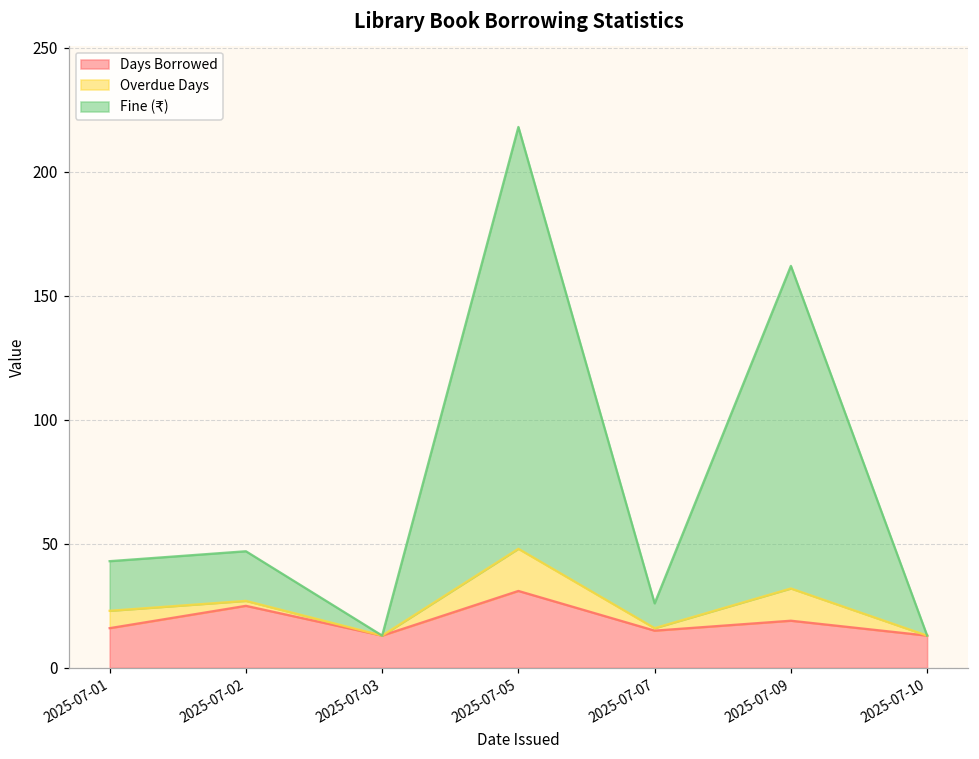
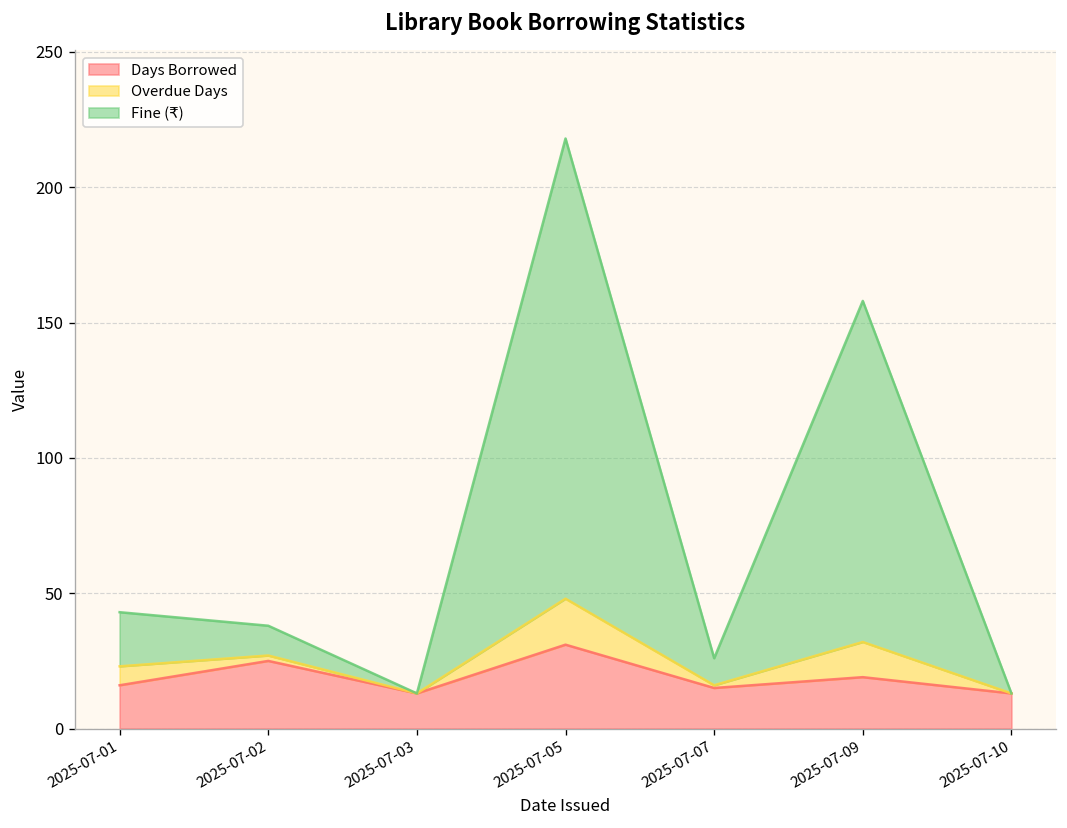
  {
    "Days Borrowed": {
      "2025-07-01": 16,
      "2025-07-02": 25,
      "2025-07-05": 31,
      "2025-07-09": 19
    },
    "Overdue Days": {
      "2025-07-01": 7,
      "2025-07-02": 2,
      "2025-07-05": 17,
      "2025-07-09": 13
    },
    "Fine (₹)": {
      "2025-07-01": 20,
-     "2025-07-02": 20,
+     "2025-07-02": 11,
      "2025-07-05": 170,
      "2025-07-07": 10,
-     "2025-07-09": 130
+     "2025-07-09": 126
    }
  }
